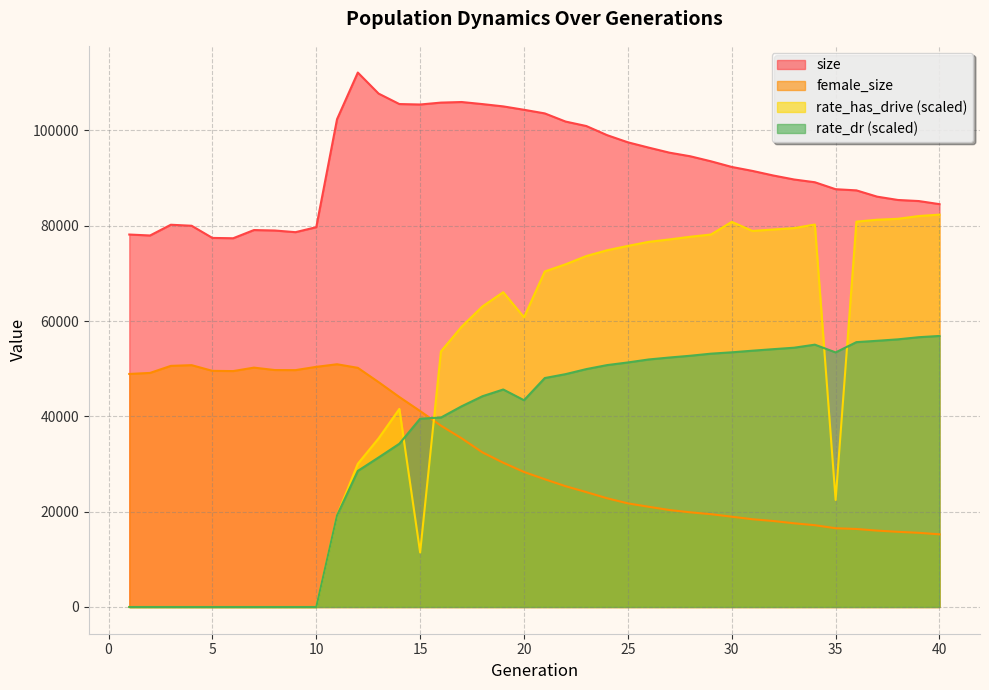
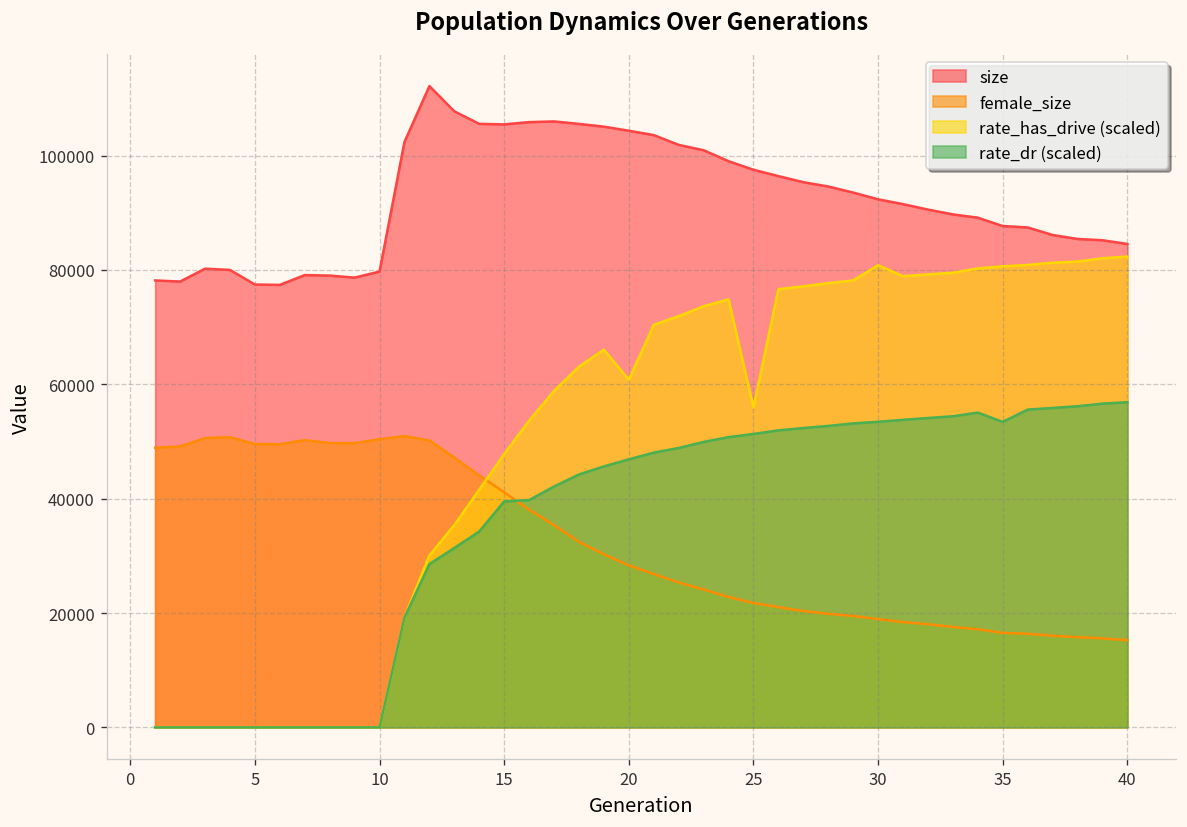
  {
    "size": {
      "5": 77000,
      "10": 80000,
      "15": 105000,
      "20": 104000,
      "25": 98000,
      "30": 92000,
      "35": 88000,
      "40": 85000
    },
    "female_size": {
      "5": 50000,
      "10": 50000,
      "15": 41000,
      "20": 28000,
      "25": 22000,
      "30": 19000,
      "35": 17000,
      "40": 15000
    },
    "rate_has_drive (scaled)": {
-     "15": 11000,
+     "15": 48000,
      "20": 61000,
-     "25": 76000,
+     "25": 56000,
      "30": 81000,
-     "35": 22000,
+     "35": 81000,
      "40": 82000
    },
    "rate_dr (scaled)": {
      "15": 40000,
-     "20": 43000,
+     "20": 47000,
      "25": 51000,
      "30": 53000,
      "35": 53000,
      "40": 57000
    }
  }
